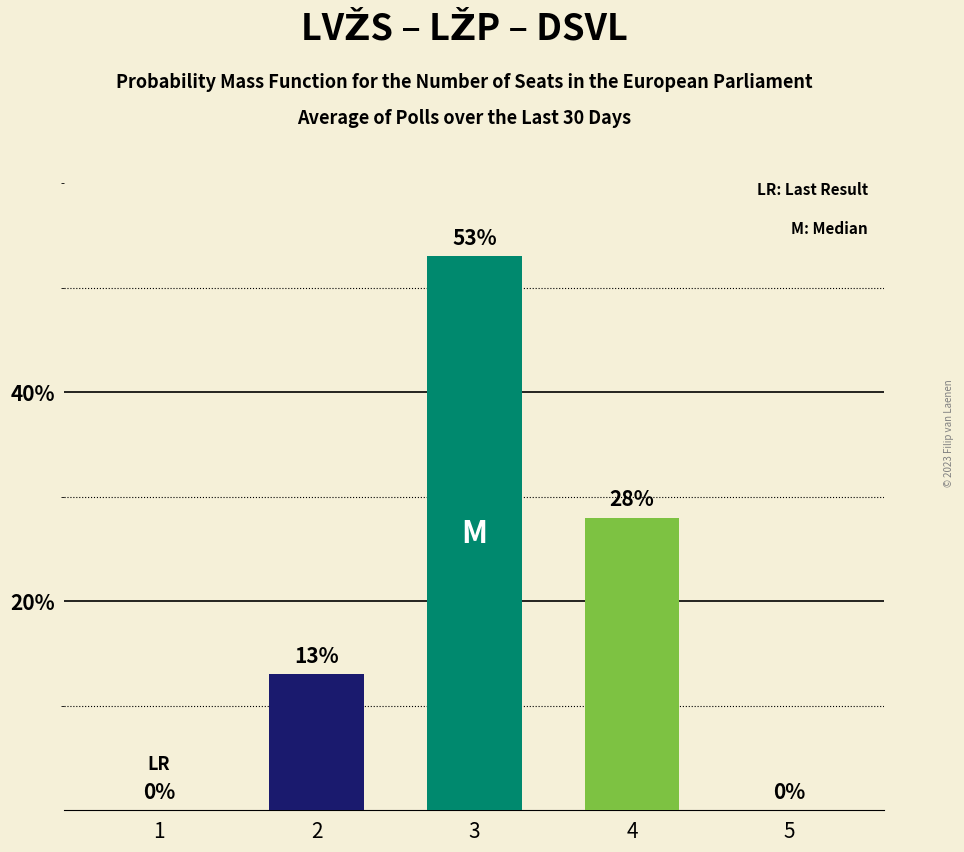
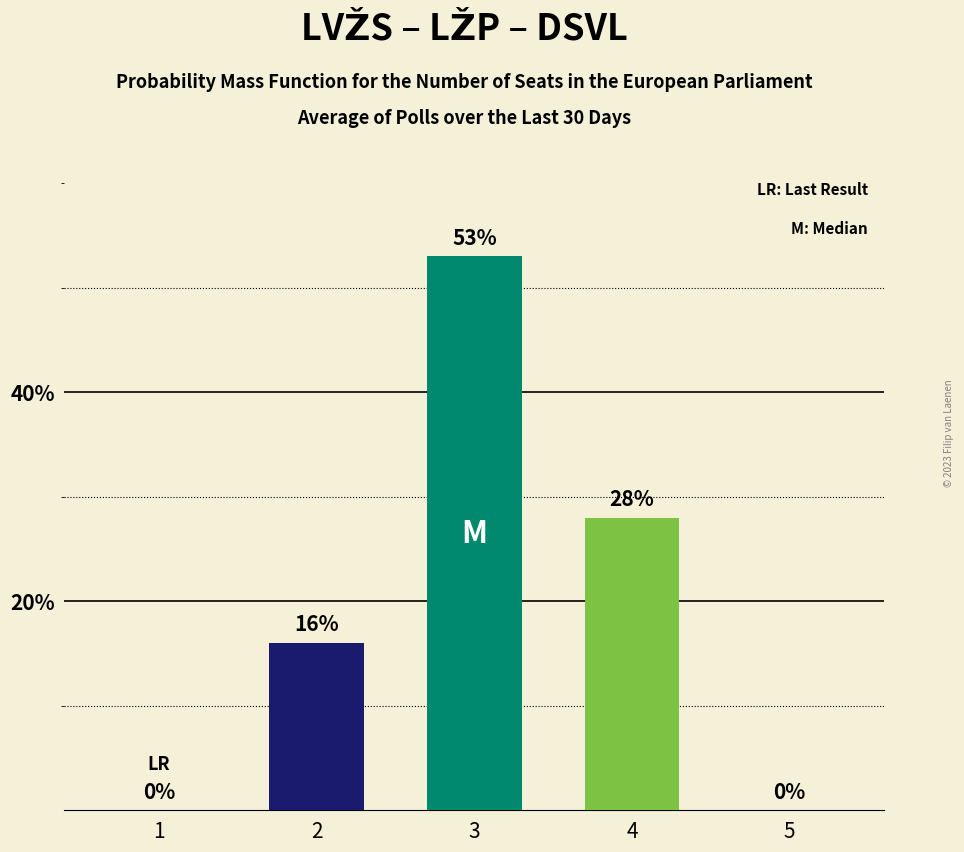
  {
    "1": "0%",
-   "2": "13%",
+   "2": "16%",
    "3": "53%",
    "4": "28%",
    "5": "0%"
  }
